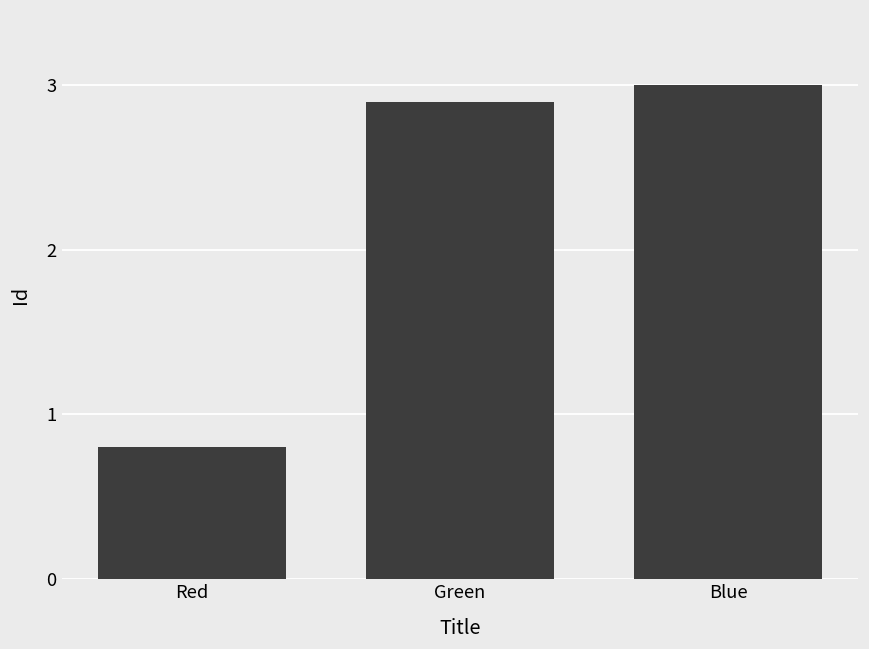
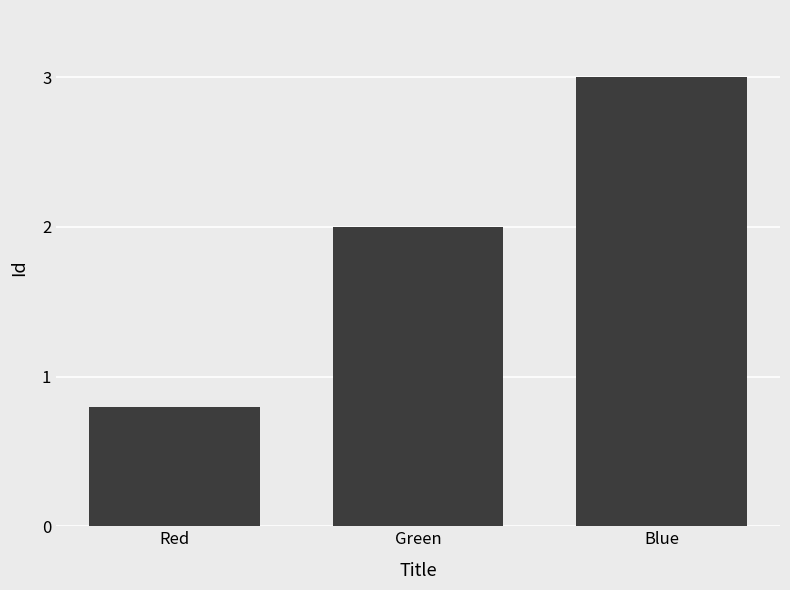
  {
    "Red": 0.8,
-   "Green": 2.9,
+   "Green": 2.0,
    "Blue": 3.0
  }
